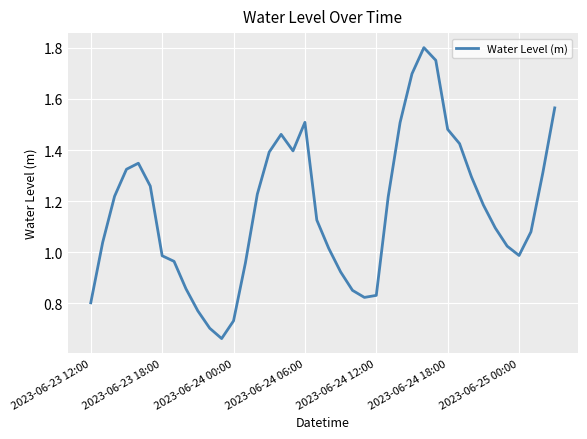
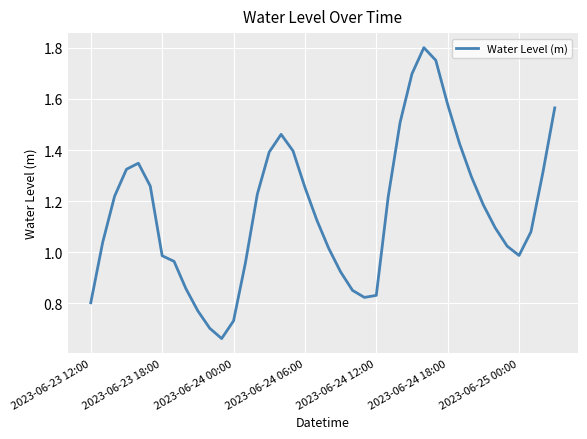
  {
    "2023-06-23 12:00": 0.80,
    "2023-06-23 18:00": 0.99,
    "2023-06-24 00:00": 0.73,
-   "2023-06-24 06:00": 1.51,
+   "2023-06-24 06:00": 1.25,
    "2023-06-24 12:00": 0.83,
-   "2023-06-24 18:00": 1.48,
+   "2023-06-24 18:00": 1.58,
    "2023-06-25 00:00": 0.99
  }
